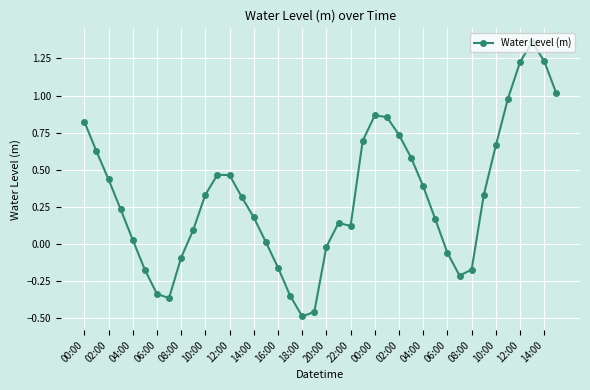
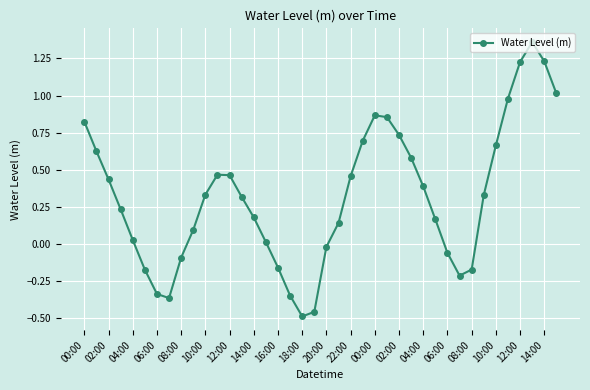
  {
    "16:00": -0.16,
    "18:00": -0.49,
    "20:00": -0.02,
-   "22:00": 0.12
+   "22:00": 0.46
  }
